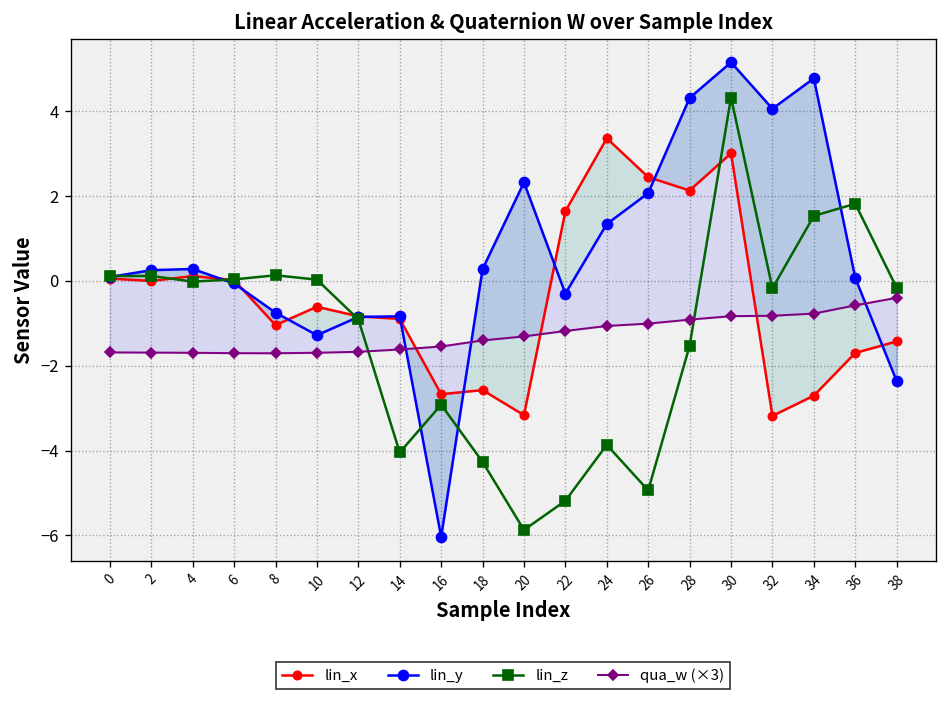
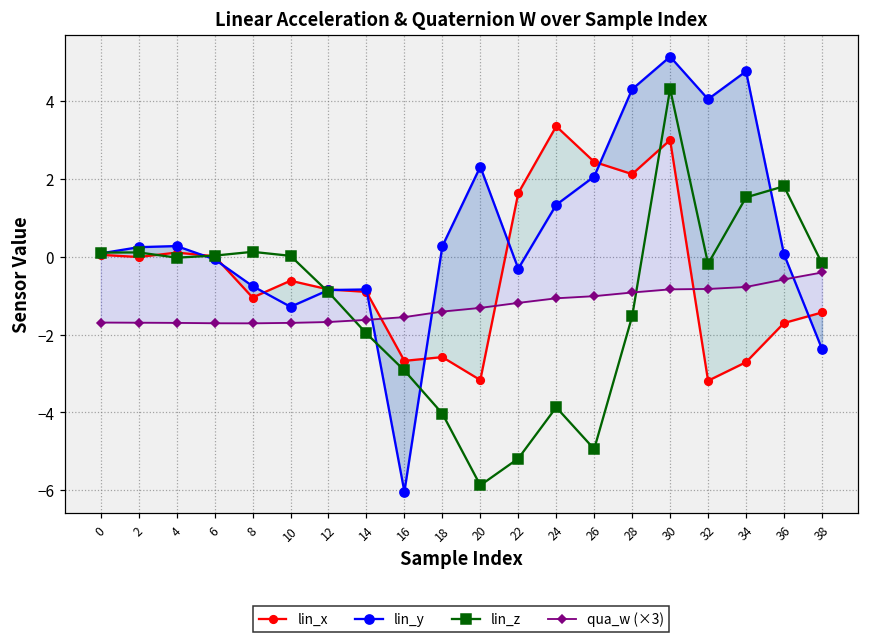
  {
    "lin_x": {
      "2": 0.0,
      "4": 0.1,
      "8": -1.0,
      "18": -2.6,
      "20": -3.2,
      "28": 2.1,
      "30": 3.0,
      "32": -3.2,
      "34": -2.7,
      "36": -1.7
    },
    "lin_z": {
      "2": 0.1,
      "4": 0.0,
      "8": 0.1,
      "10": 0.0,
-     "14": -4.0,
+     "14": -2.0,
      "16": -2.9,
-     "18": -4.3,
+     "18": -4.0,
      "20": -5.9,
      "22": -5.2,
      "24": -3.9,
      "26": -4.9,
      "28": -1.5,
      "30": 4.3,
      "32": -0.2,
      "34": 1.5,
      "36": 1.8,
      "38": -0.2
    },
    "qua_w (×3)": {
      "0": -1.7,
      "2": -1.7,
      "4": -1.7,
      "6": -1.7,
      "8": -1.7,
      "10": -1.7,
      "12": -1.7,
      "14": -1.6,
      "18": -1.4,
      "20": -1.3,
      "22": -1.2,
      "24": -1.1,
      "26": -1.0,
      "28": -0.9,
      "30": -0.8,
      "32": -0.8,
      "34": -0.8,
      "36": -0.6
    }
  }
